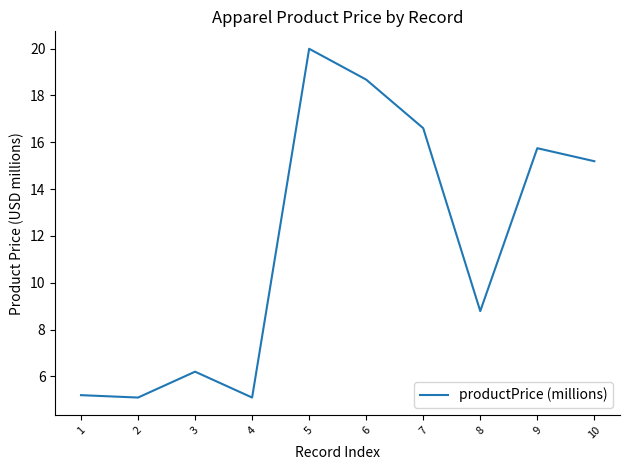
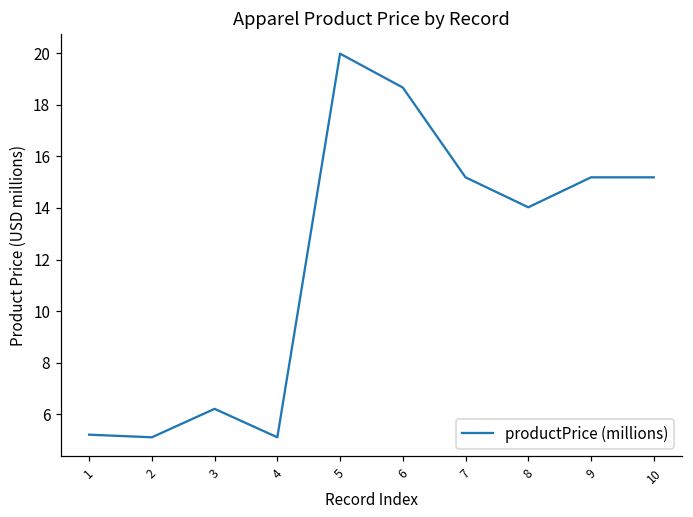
  {
    "1": 5.2,
    "2": 5.1,
    "3": 6.2,
    "4": 5.1,
    "5": 20.0,
    "6": 18.7,
-   "7": 16.6,
-   "8": 8.8,
-   "9": 15.7,
+   "7": 15.2,
+   "8": 14.0,
+   "9": 15.2,
    "10": 15.2
  }
